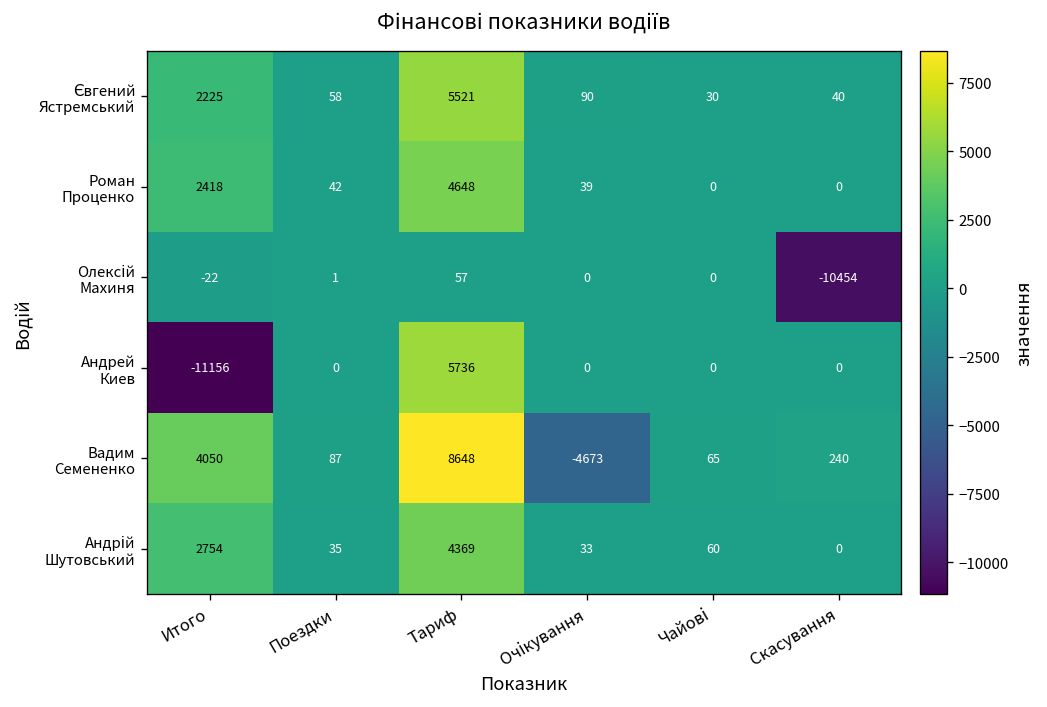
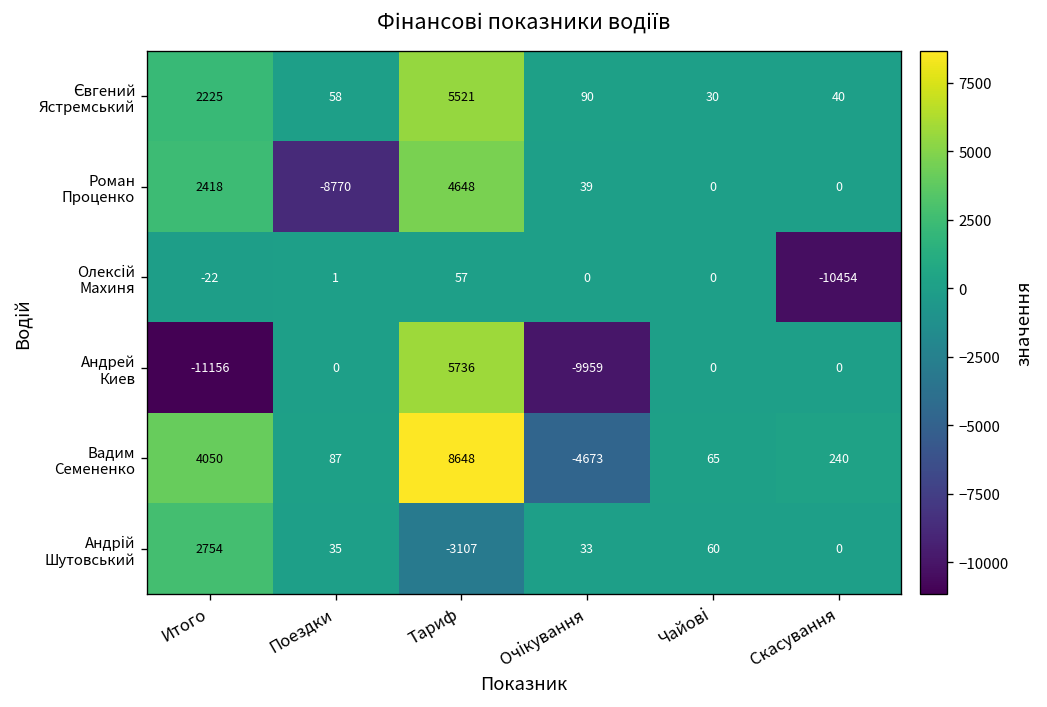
  {
    "Євгений Ястремський": {
      "Итого": 2225,
      "Поездки": 58,
      "Тариф": 5521,
      "Очікування": 90,
      "Чайові": 30,
      "Скасування": 40
    },
    "Роман Проценко": {
      "Итого": 2418,
-     "Поездки": 42,
+     "Поездки": -8770,
      "Тариф": 4648,
      "Очікування": 39,
      "Чайові": 0,
      "Скасування": 0
    },
    "Олексій Махиня": {
      "Итого": -22,
      "Поездки": 1,
      "Тариф": 57,
      "Очікування": 0,
      "Чайові": 0,
      "Скасування": -10454
    },
    "Андрей Киев": {
      "Итого": -11156,
      "Поездки": 0,
      "Тариф": 5736,
-     "Очікування": 0,
+     "Очікування": -9959,
      "Чайові": 0,
      "Скасування": 0
    },
    "Вадим Семененко": {
      "Итого": 4050,
      "Поездки": 87,
      "Тариф": 8648,
      "Очікування": -4673,
      "Чайові": 65,
      "Скасування": 240
    },
    "Андрій Шутовський": {
      "Итого": 2754,
      "Поездки": 35,
-     "Тариф": 4369,
+     "Тариф": -3107,
      "Очікування": 33,
      "Чайові": 60,
      "Скасування": 0
    }
  }
